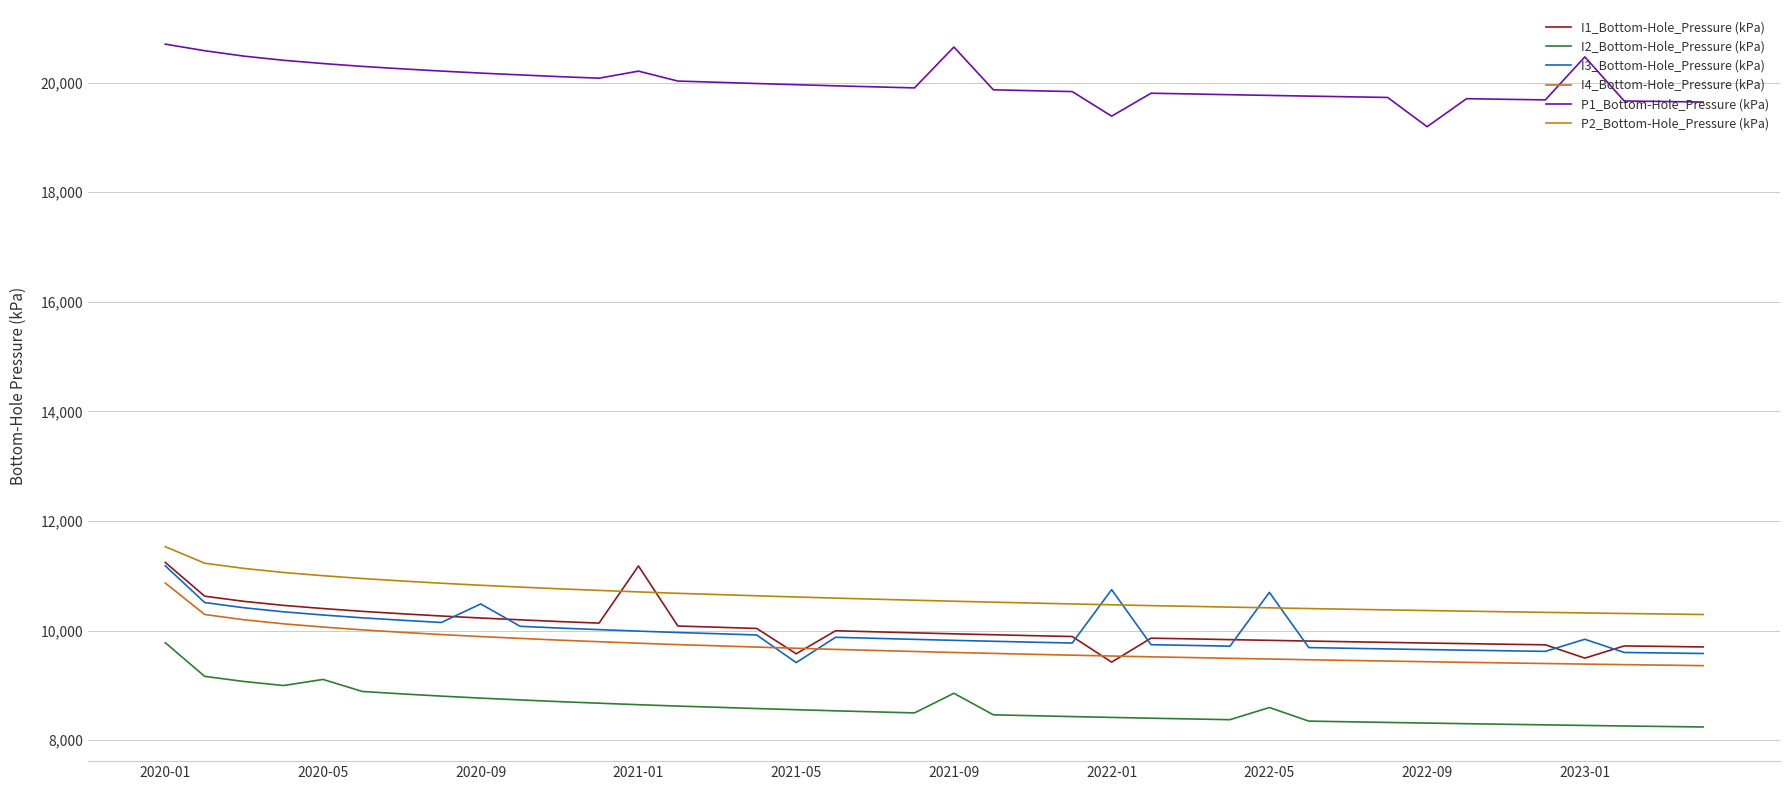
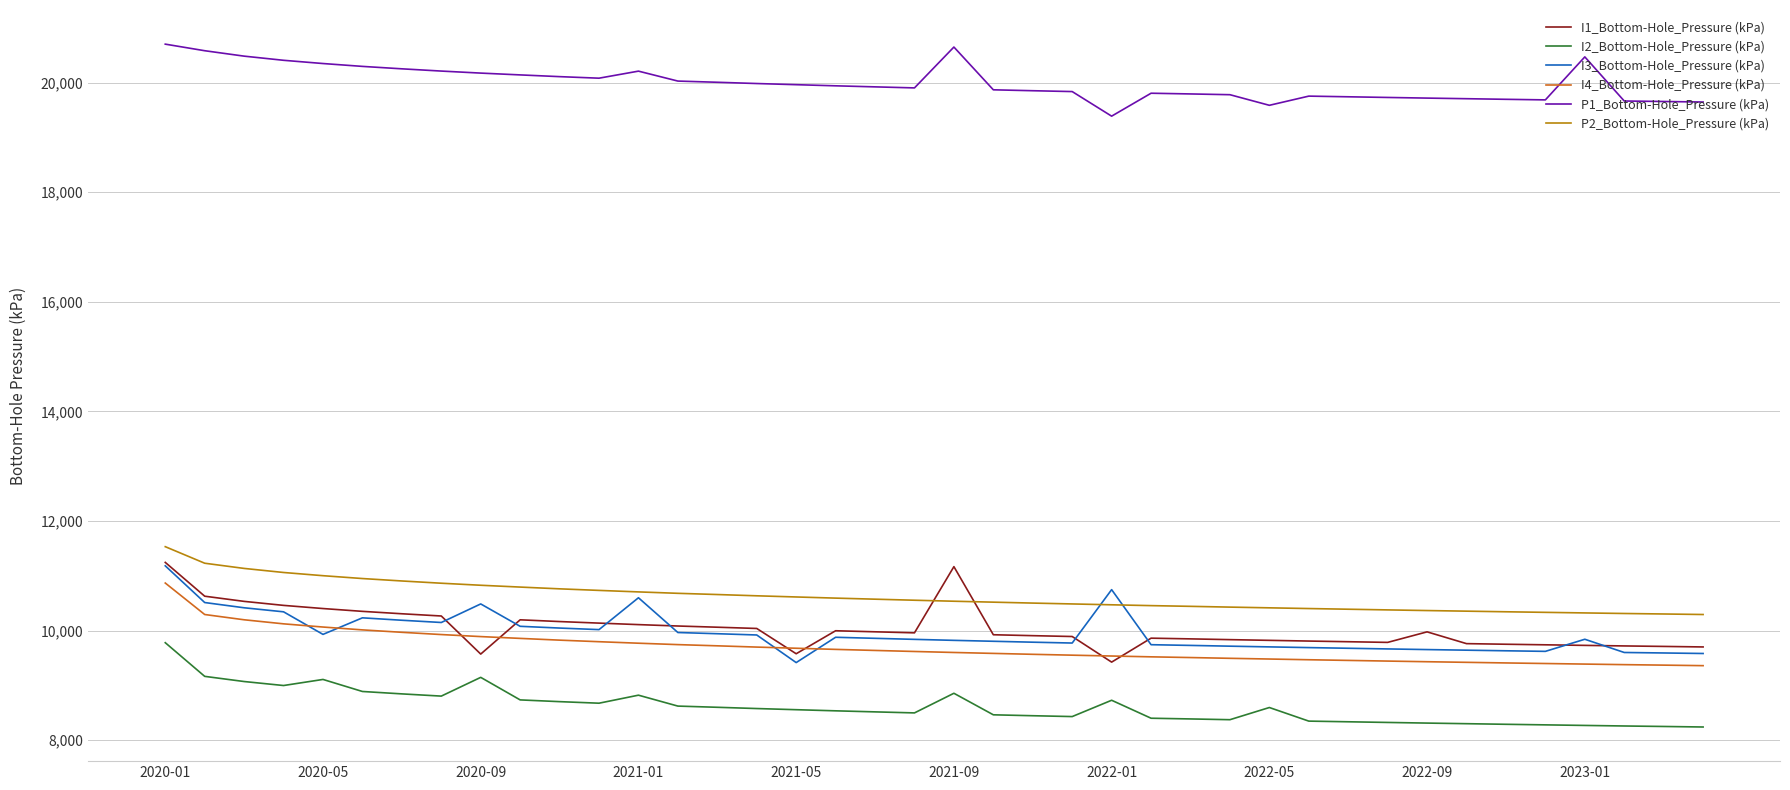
  {
    "I1_Bottom-Hole_Pressure (kPa)": {
      "2020-01": "11,200",
      "2020-05": "10,400",
-     "2020-09": "10,200",
-     "2021-01": "11,200",
+     "2020-09": "9,600",
+     "2021-01": "10,100",
      "2021-05": "9,600",
-     "2021-09": "9,900",
+     "2021-09": "11,200",
      "2022-01": "9,400",
      "2022-05": "9,800",
-     "2022-09": "9,800",
-     "2023-01": "9,500"
+     "2022-09": "10,000",
+     "2023-01": "9,700"
    },
    "I2_Bottom-Hole_Pressure (kPa)": {
      "2020-01": "9,800",
      "2020-05": "9,100",
-     "2020-09": "8,800",
-     "2021-01": "8,600",
+     "2020-09": "9,100",
+     "2021-01": "8,800",
      "2021-05": "8,600",
      "2021-09": "8,900",
-     "2022-01": "8,400",
+     "2022-01": "8,700",
      "2022-05": "8,600",
      "2022-09": "8,300",
      "2023-01": "8,300"
    },
    "I3_Bottom-Hole_Pressure (kPa)": {
      "2020-01": "11,200",
-     "2020-05": "10,300",
+     "2020-05": "9,900",
      "2020-09": "10,500",
-     "2021-01": "10,000",
+     "2021-01": "10,600",
      "2021-05": "9,400",
      "2021-09": "9,800",
      "2022-01": "10,700",
-     "2022-05": "10,700",
+     "2022-05": "9,700",
      "2022-09": "9,700",
      "2023-01": "9,800"
    },
    "P1_Bottom-Hole_Pressure (kPa)": {
      "2020-01": "20,700",
      "2020-05": "20,300",
      "2020-09": "20,200",
      "2021-01": "20,200",
      "2021-05": "20,000",
      "2021-09": "20,600",
      "2022-01": "19,400",
-     "2022-05": "19,800",
-     "2022-09": "19,200",
+     "2022-05": "19,600",
+     "2022-09": "19,700",
      "2023-01": "20,500"
    }
  }
